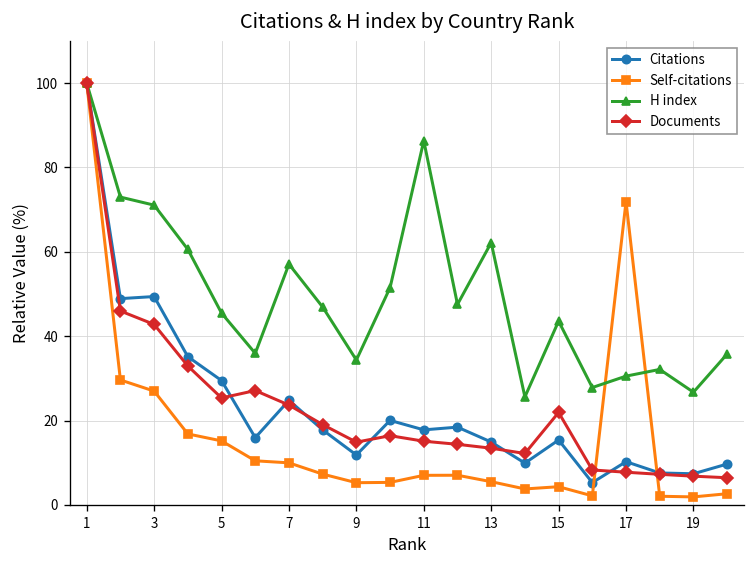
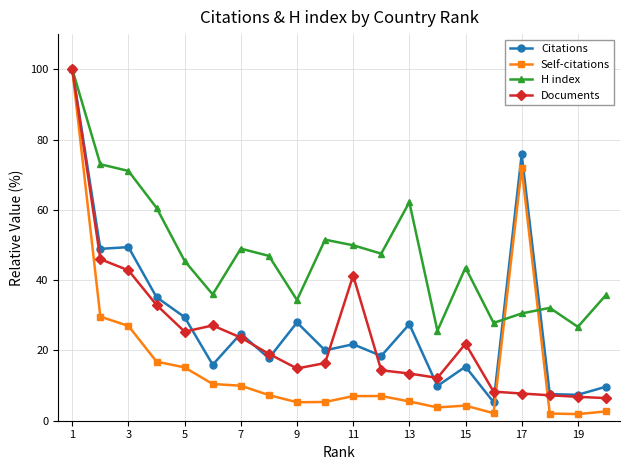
  {
    "Citations": {
      "3": 49,
      "5": 29,
      "7": 25,
-     "9": 12,
-     "11": 18,
-     "13": 15,
+     "9": 28,
+     "11": 22,
+     "13": 27,
      "15": 15,
-     "17": 10
+     "17": 76
    },
    "Self-citations": {
      "3": 27,
      "5": 15,
      "7": 10,
      "9": 5,
      "11": 7,
      "13": 5,
      "15": 4,
      "17": 72,
      "19": 2
    },
    "H index": {
      "3": 71,
      "5": 45,
-     "7": 57,
+     "7": 49,
      "9": 34,
-     "11": 86,
+     "11": 50,
      "13": 62,
      "15": 44,
      "17": 31,
      "19": 27
    },
    "Documents": {
      "3": 43,
      "5": 25,
      "7": 24,
      "9": 15,
-     "11": 15,
+     "11": 41,
      "13": 13,
      "15": 22,
      "17": 8
    }
  }
